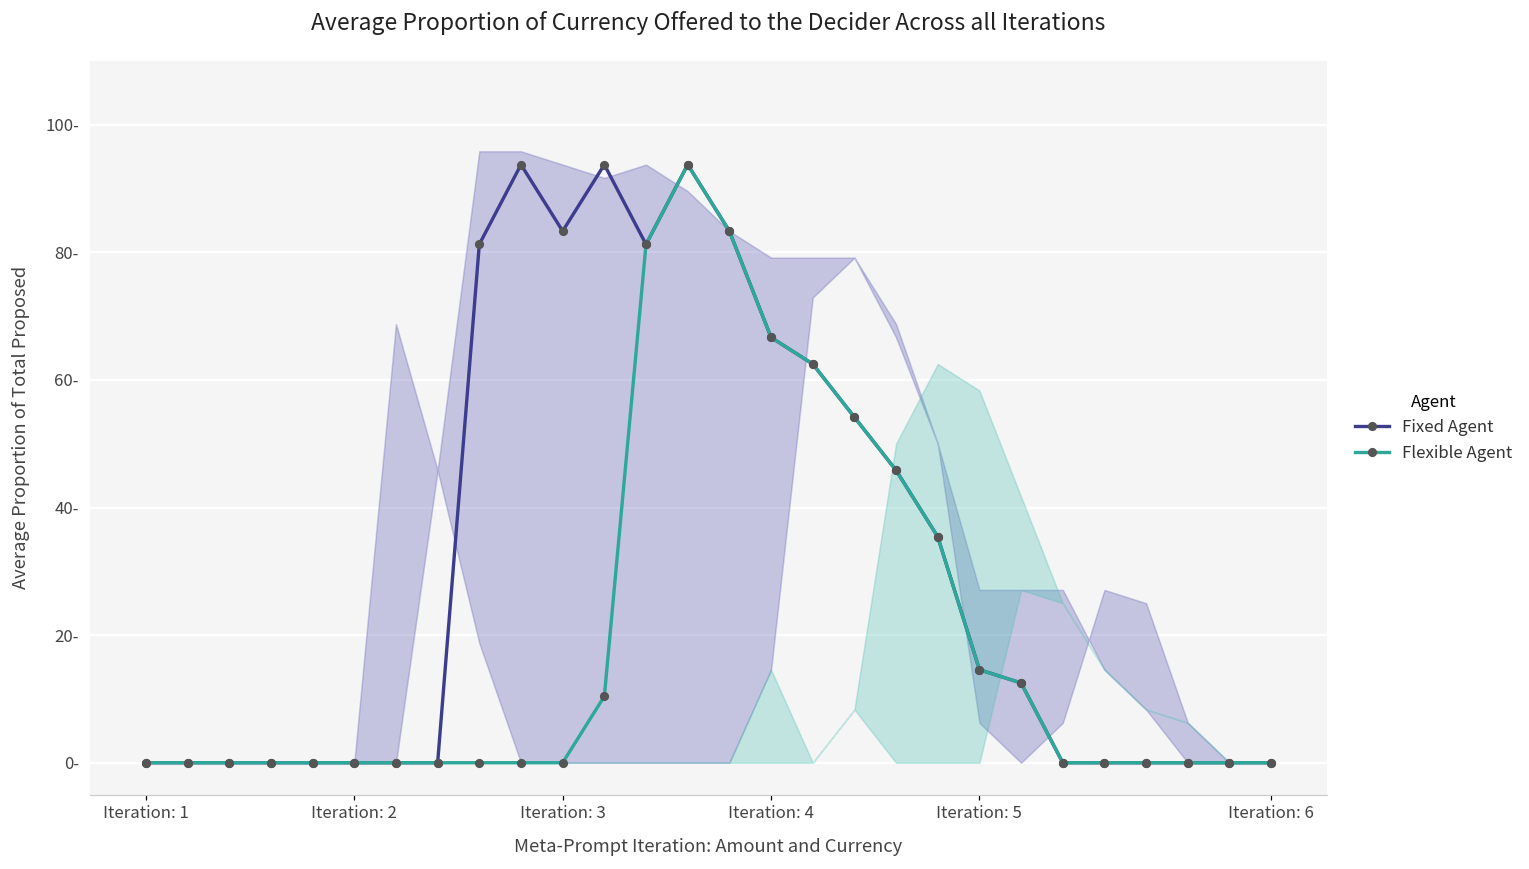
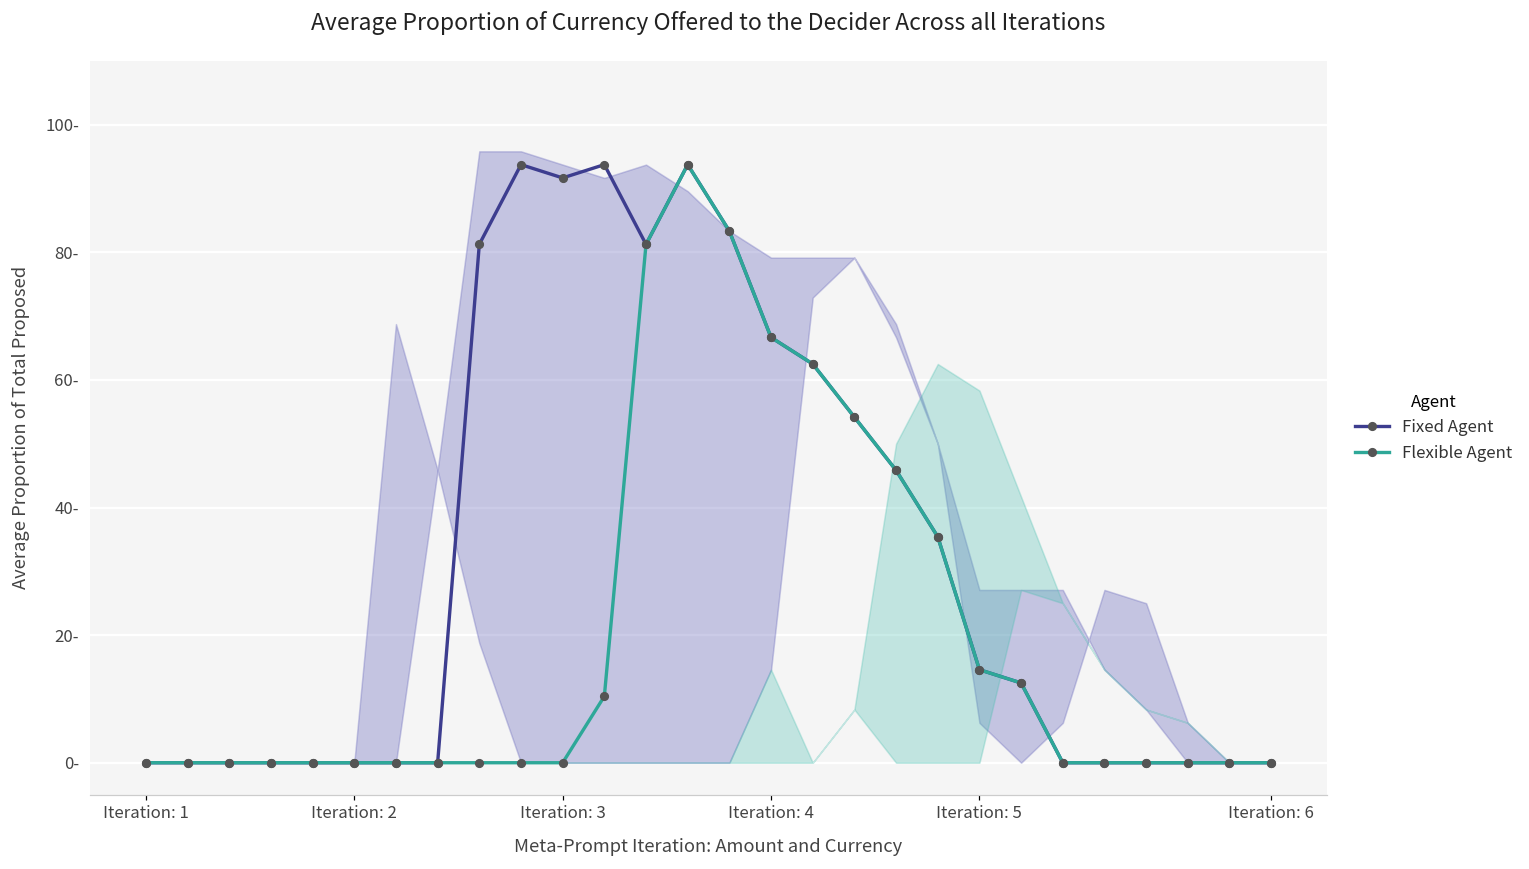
  {
    "Fixed Agent": {
-     "Iteration: 3": "83-"
+     "Iteration: 3": "92-"
    }
  }
